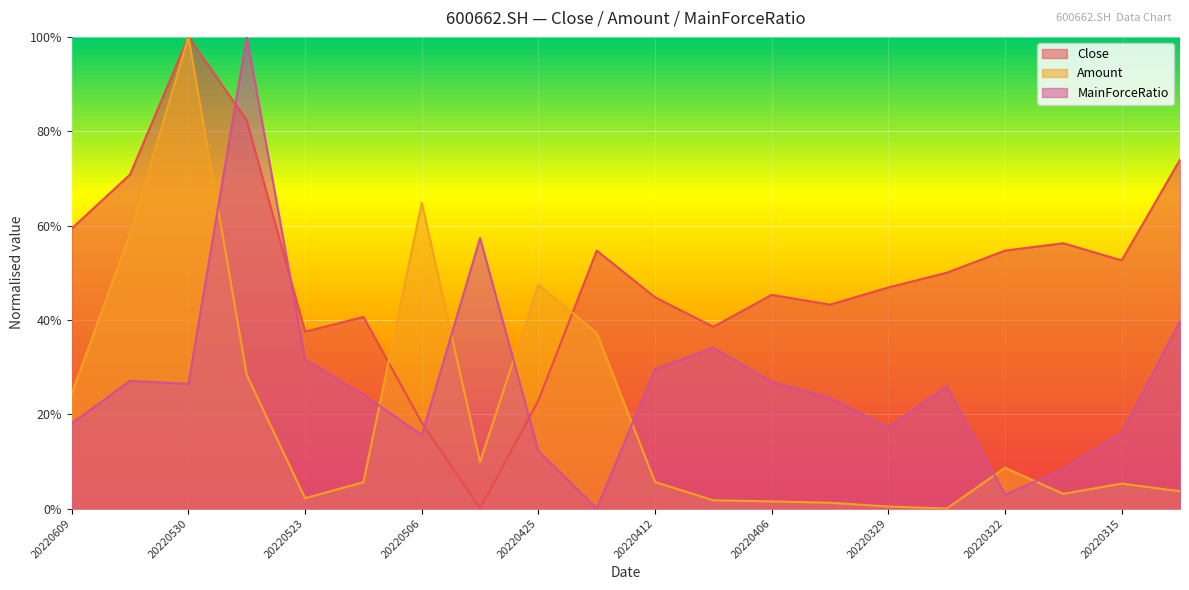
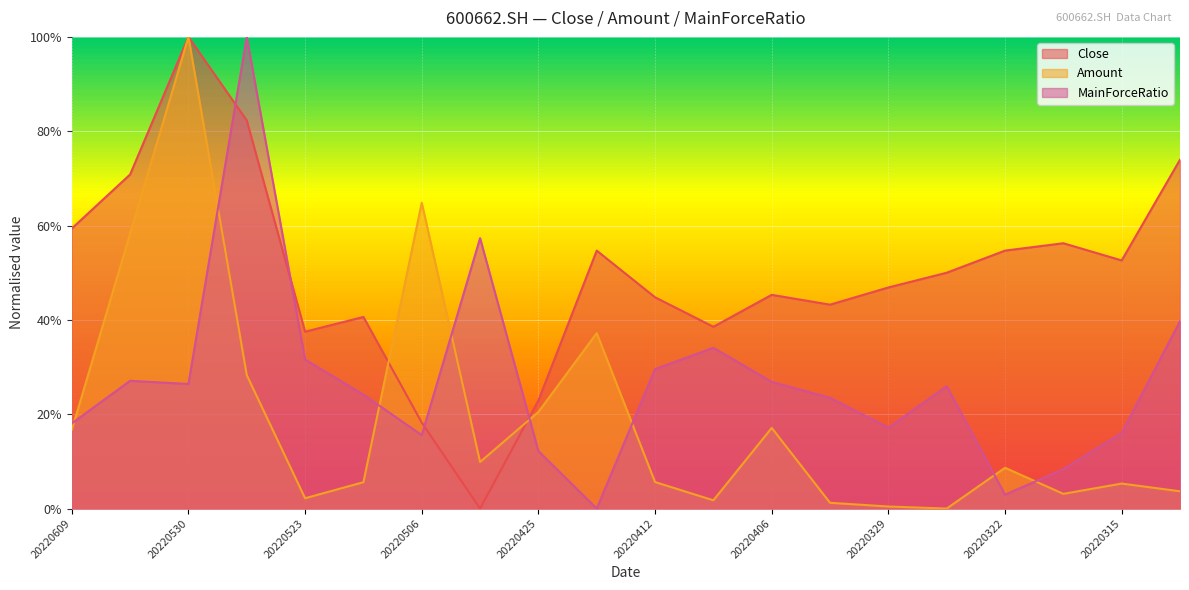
  {
    "Amount": {
-     "20220609": "24%",
+     "20220609": "17%",
      "20220523": "2%",
      "20220506": "65%",
-     "20220425": "47%",
+     "20220425": "20%",
      "20220412": "6%",
-     "20220406": "2%",
+     "20220406": "17%",
      "20220329": "0%",
      "20220322": "9%",
      "20220315": "5%"
    }
  }
